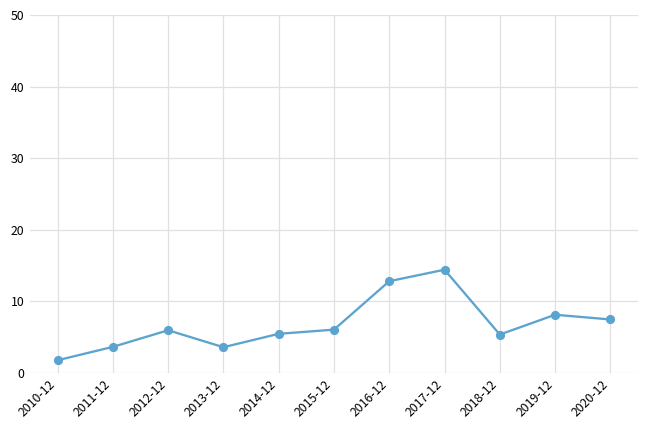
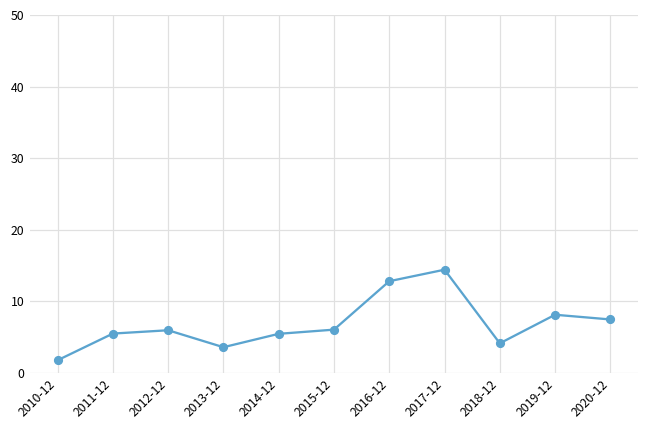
  {
    "2010-12": 2,
-   "2011-12": 4,
+   "2011-12": 6,
    "2012-12": 6,
    "2013-12": 4,
    "2014-12": 5,
    "2015-12": 6,
    "2016-12": 13,
    "2017-12": 14,
-   "2018-12": 5,
+   "2018-12": 4,
    "2019-12": 8,
    "2020-12": 7
  }
